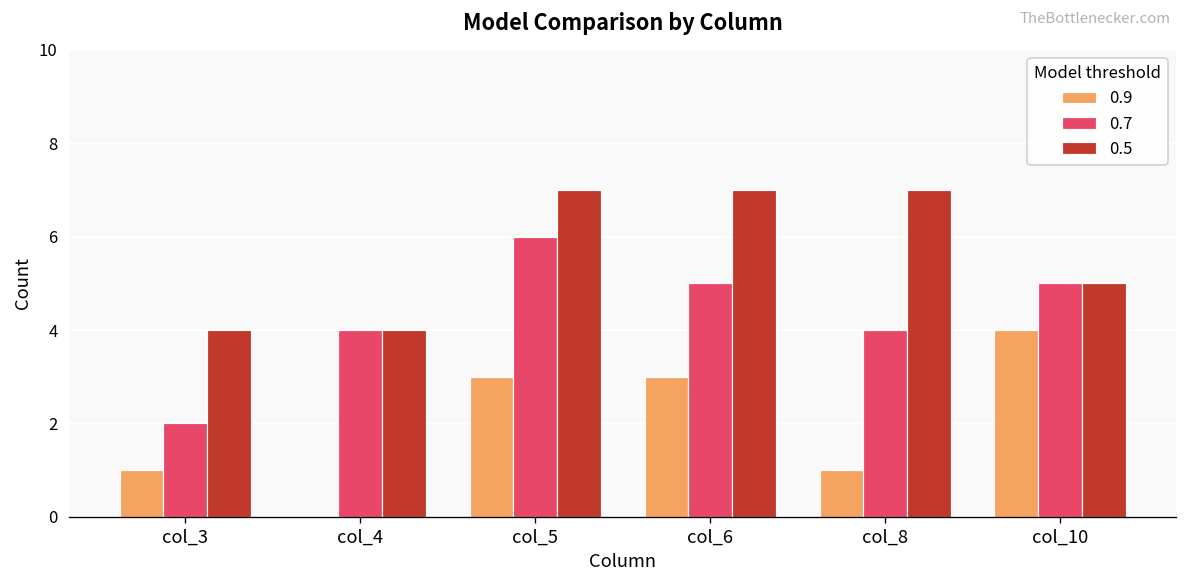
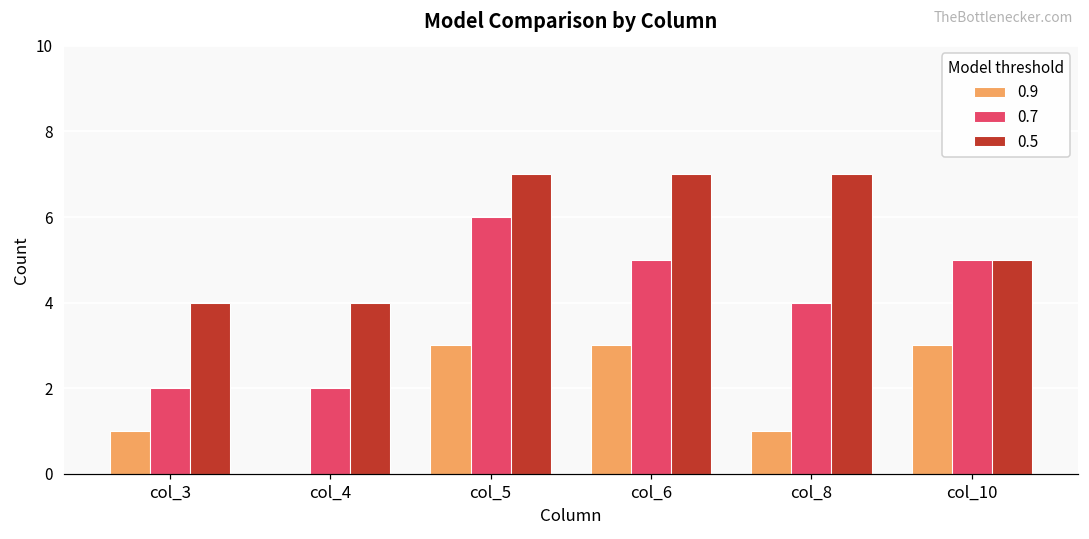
  {
    "0.9": {
      "col_3": 1,
      "col_4": 0,
      "col_5": 3,
      "col_6": 3,
      "col_8": 1,
-     "col_10": 4
+     "col_10": 3
    },
    "0.7": {
      "col_3": 2,
-     "col_4": 4,
+     "col_4": 2,
      "col_5": 6,
      "col_6": 5,
      "col_8": 4,
      "col_10": 5
    },
    "0.5": {
      "col_3": 4,
      "col_4": 4,
      "col_5": 7,
      "col_6": 7,
      "col_8": 7,
      "col_10": 5
    }
  }
